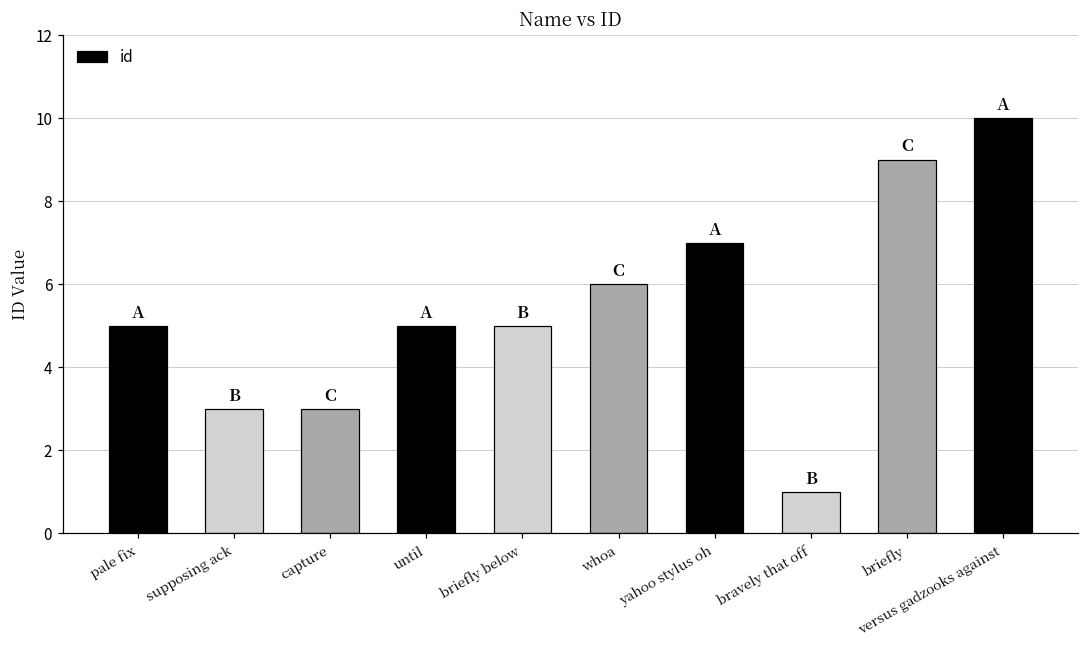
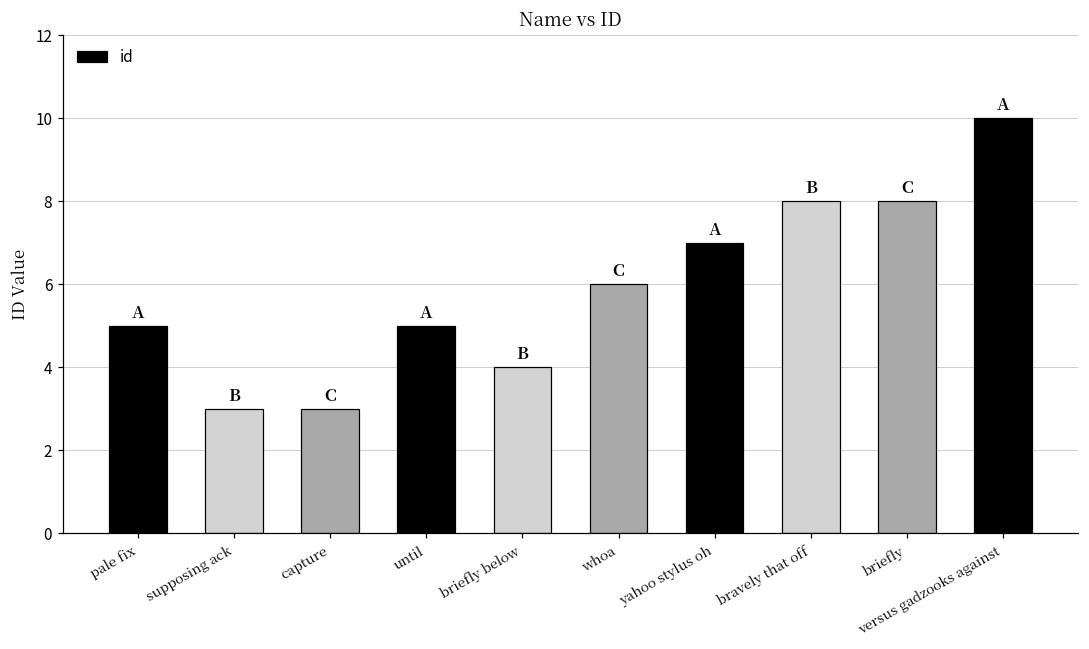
  {
    "pale fix": 5,
    "supposing ack": 3,
    "capture": 3,
    "until": 5,
-   "briefly below": 5,
+   "briefly below": 4,
    "whoa": 6,
    "yahoo stylus oh": 7,
-   "bravely that off": 1,
-   "briefly": 9,
+   "bravely that off": 8,
+   "briefly": 8,
    "versus gadzooks against": 10
  }
